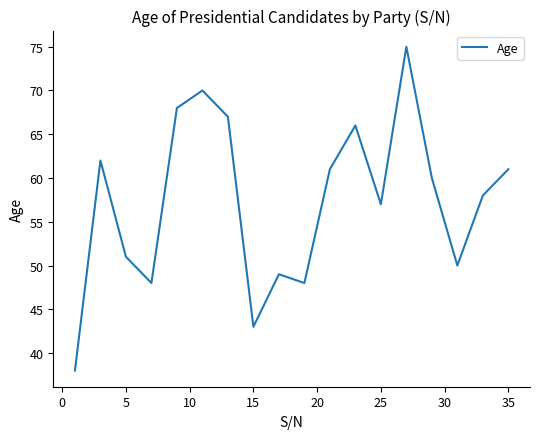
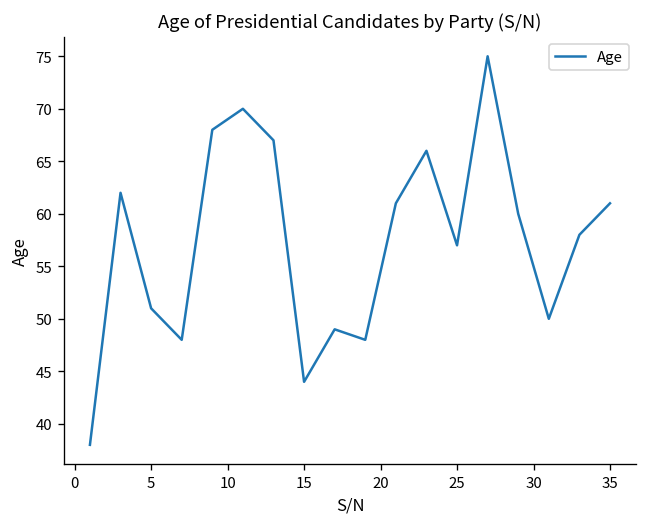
  {
    "5": 51,
-   "15": 43,
+   "15": 44,
    "25": 57,
    "35": 61
  }
